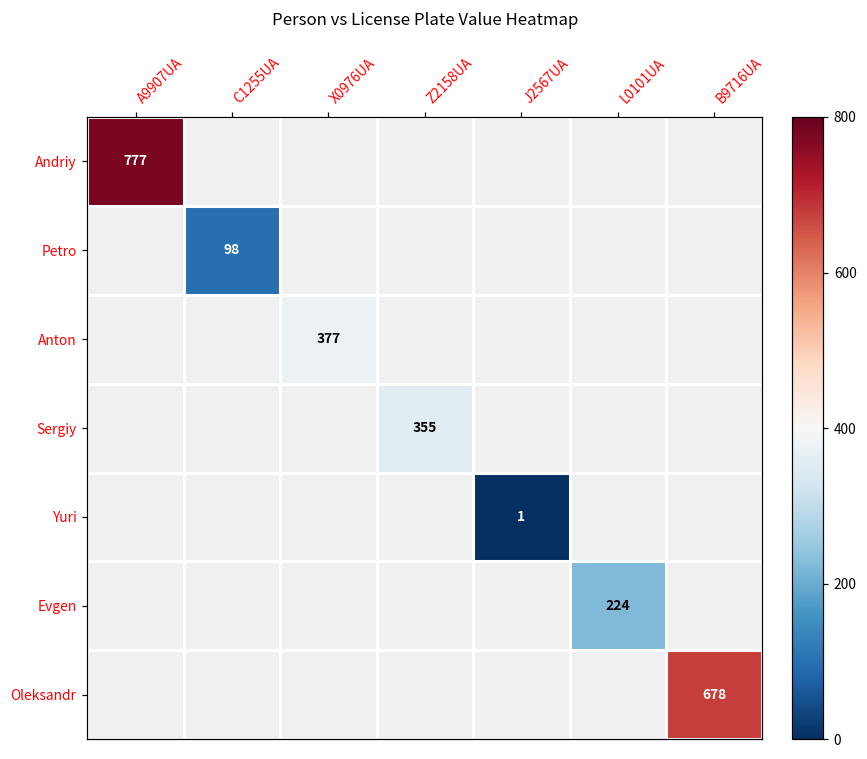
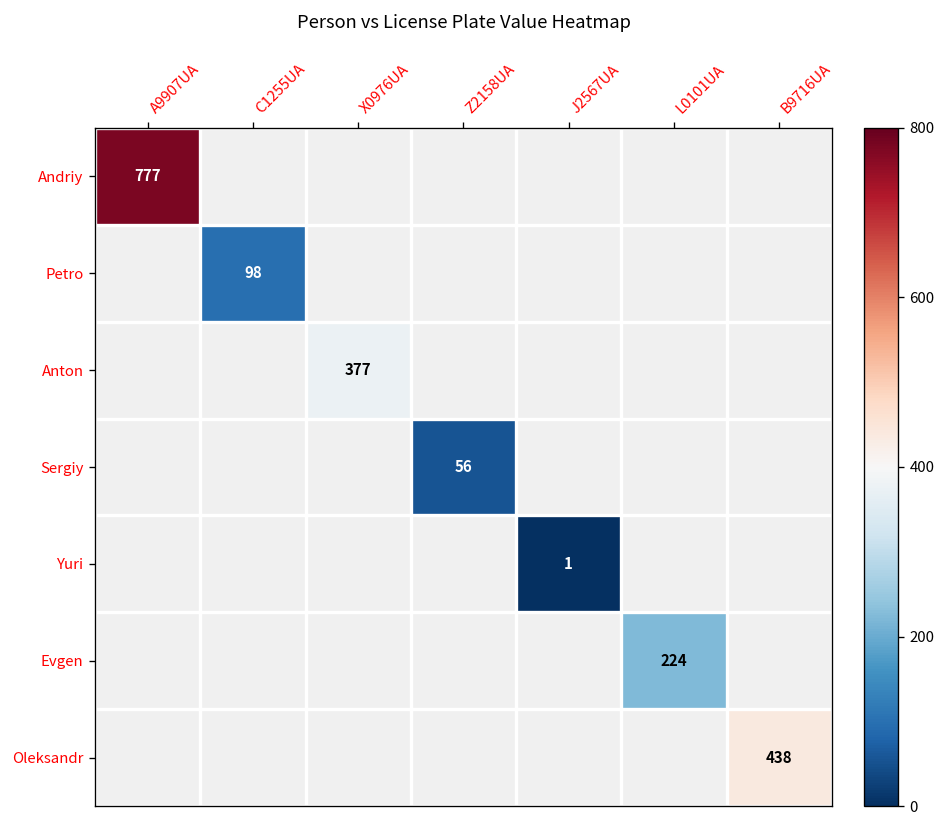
  {
    "Andriy": {
      "A9907UA": 777
    },
    "Petro": {
      "C1255UA": 98
    },
    "Anton": {
      "X0976UA": 377
    },
    "Sergiy": {
-     "Z2158UA": 355
+     "Z2158UA": 56
    },
    "Yuri": {
      "J2567UA": 1
    },
    "Evgen": {
      "L0101UA": 224
    },
    "Oleksandr": {
-     "B9716UA": 678
+     "B9716UA": 438
    }
  }
